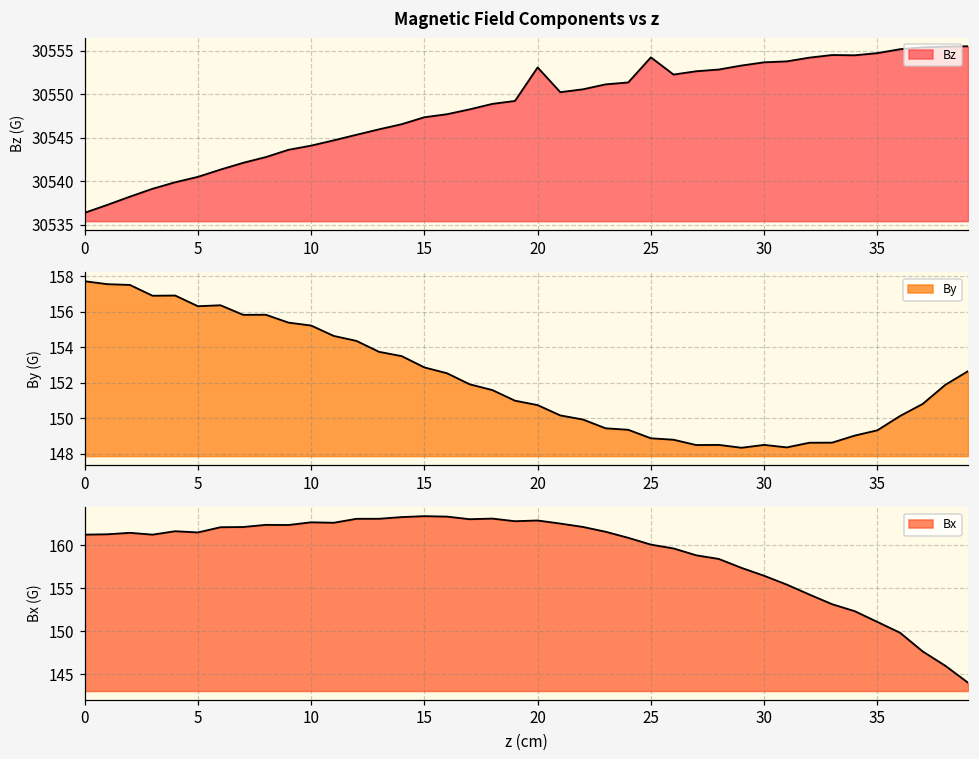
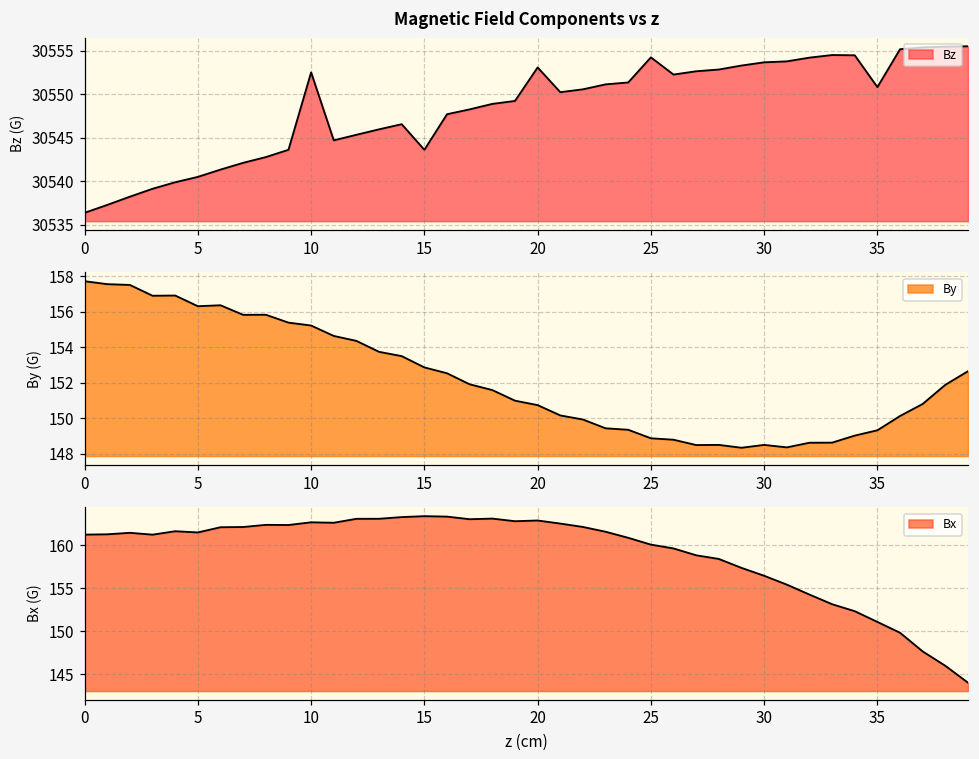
  {
    "Magnetic Field Components vs z": {
      "0": 30536,
      "5": 30540,
-     "10": 30544,
-     "15": 30547,
+     "10": 30553,
+     "15": 30544,
      "20": 30553,
      "25": 30554,
      "30": 30554,
-     "35": 30555
+     "35": 30551
    }
  }
